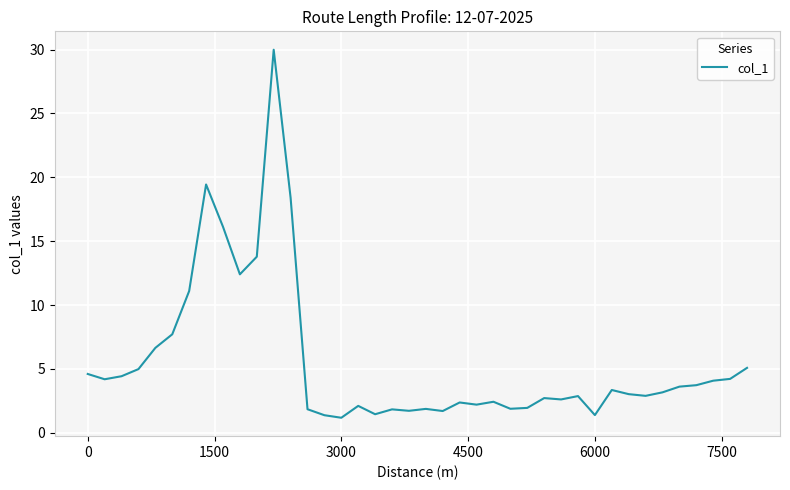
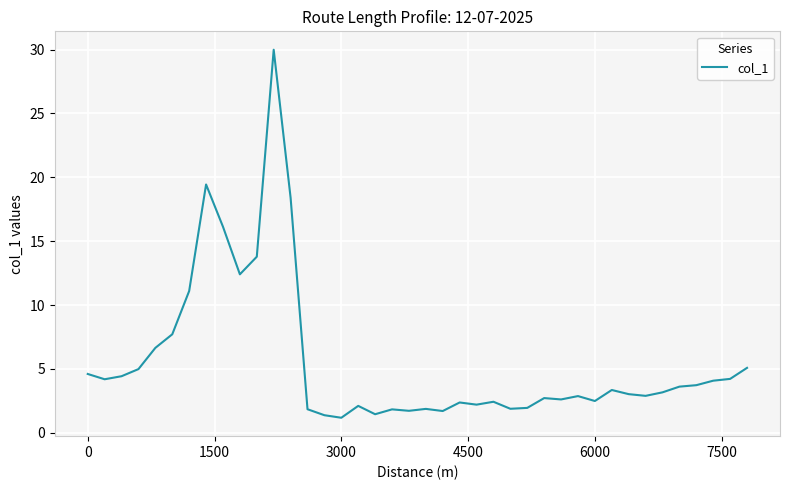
  {
    "0": 4.6,
    "3000": 1.2,
-   "6000": 1.4
+   "6000": 2.5
  }
